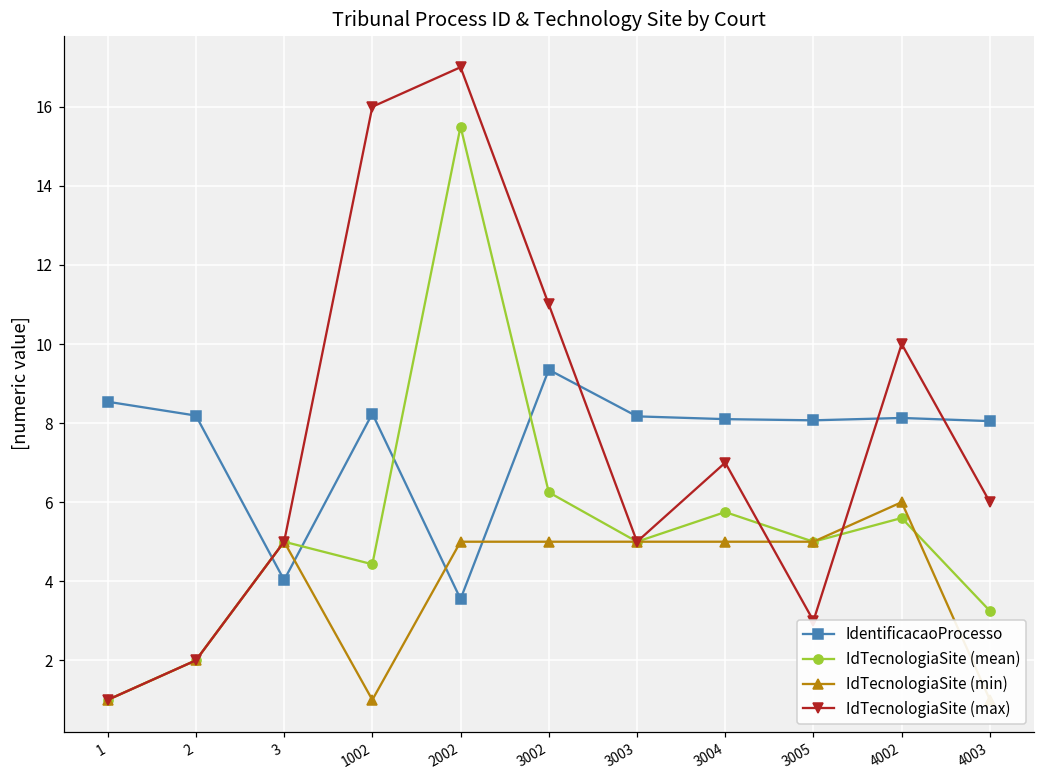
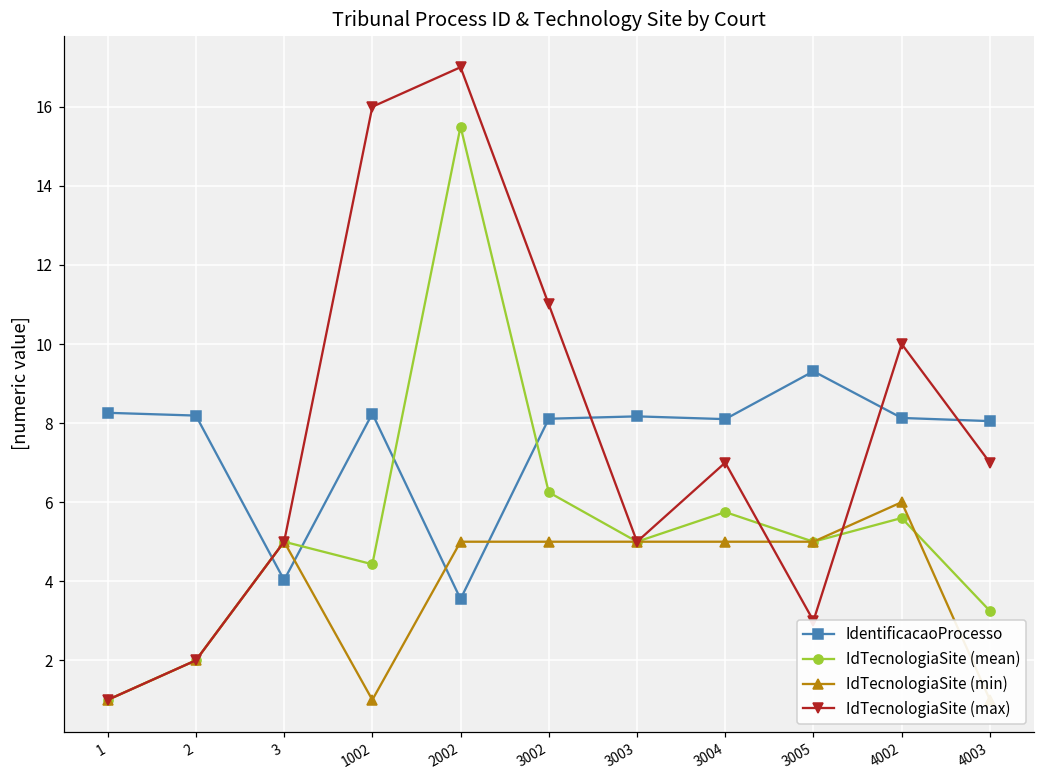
  {
    "IdentificacaoProcesso": {
-     "1": 8.5,
+     "1": 8.3,
      "2": 8.2,
      "3": 4.0,
      "1002": 8.2,
      "2002": 3.6,
-     "3002": 9.4,
+     "3002": 8.1,
      "3003": 8.2,
      "3004": 8.1,
-     "3005": 8.1,
+     "3005": 9.3,
      "4002": 8.1,
      "4003": 8.1
    },
    "IdTecnologiaSite (mean)": {
      "1002": 4.4,
      "2002": 15.5,
      "3002": 6.3,
      "3004": 5.8,
      "4002": 5.6,
      "4003": 3.3
    },
    "IdTecnologiaSite (min)": {
      "1002": 1.0,
      "2002": 5.0,
      "3002": 5.0,
      "3004": 5.0,
      "4002": 6.0
    },
    "IdTecnologiaSite (max)": {
      "1002": 16,
      "2002": 17,
      "3002": 11,
      "3004": 7,
      "3005": 3,
      "4002": 10,
-     "4003": 6
+     "4003": 7
    }
  }
